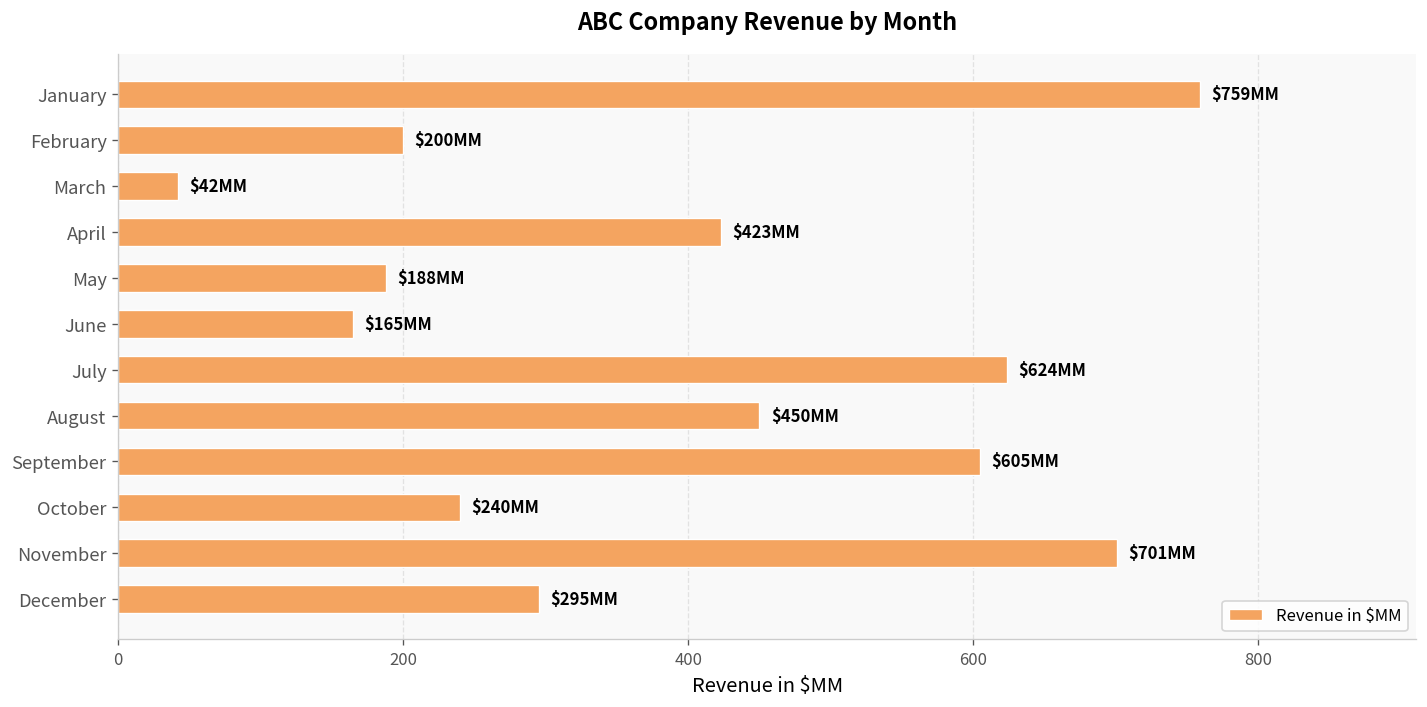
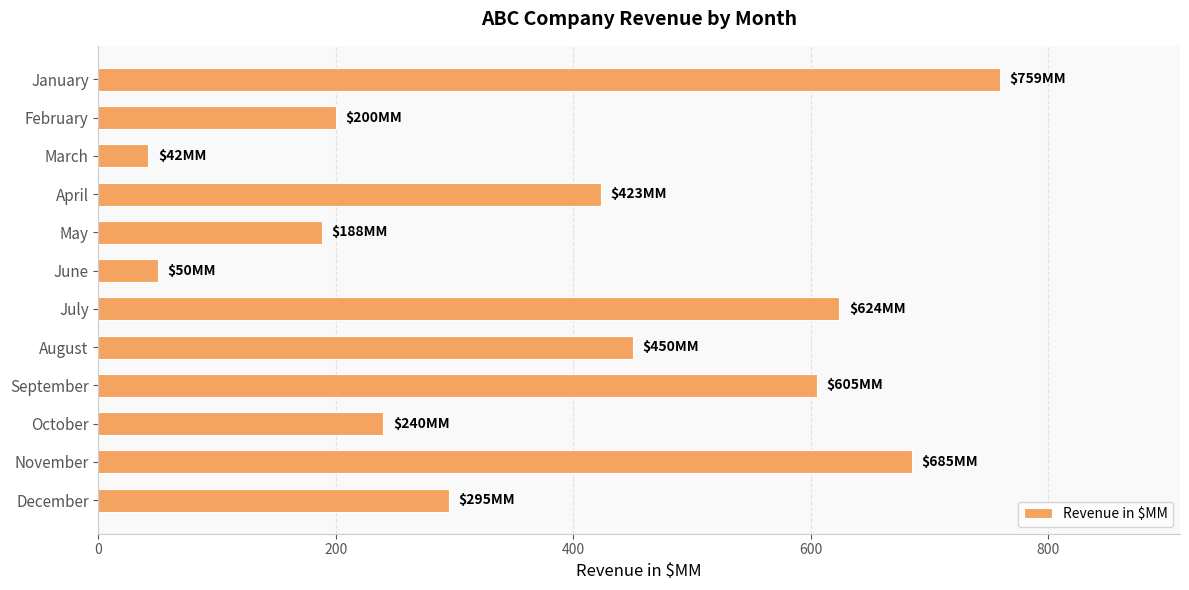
  {
    "January": "$759",
    "February": "$200",
    "March": "$42",
    "April": "$423",
    "May": "$188",
-   "June": "$165",
+   "June": "$50",
    "July": "$624",
    "August": "$450",
    "September": "$605",
    "October": "$240",
-   "November": "$701",
+   "November": "$685",
    "December": "$295"
  }
